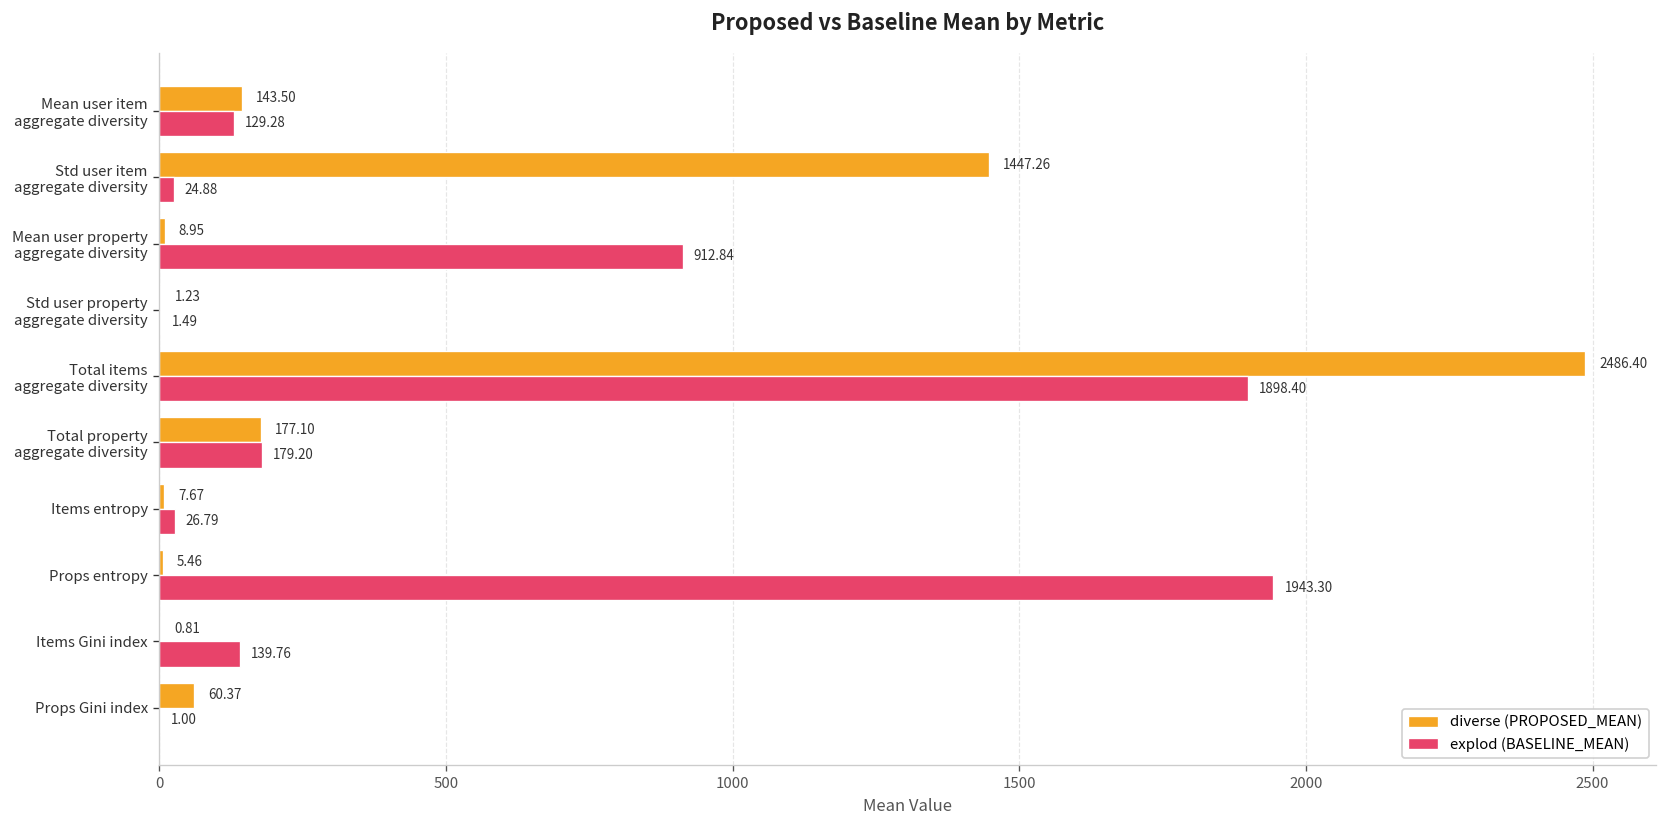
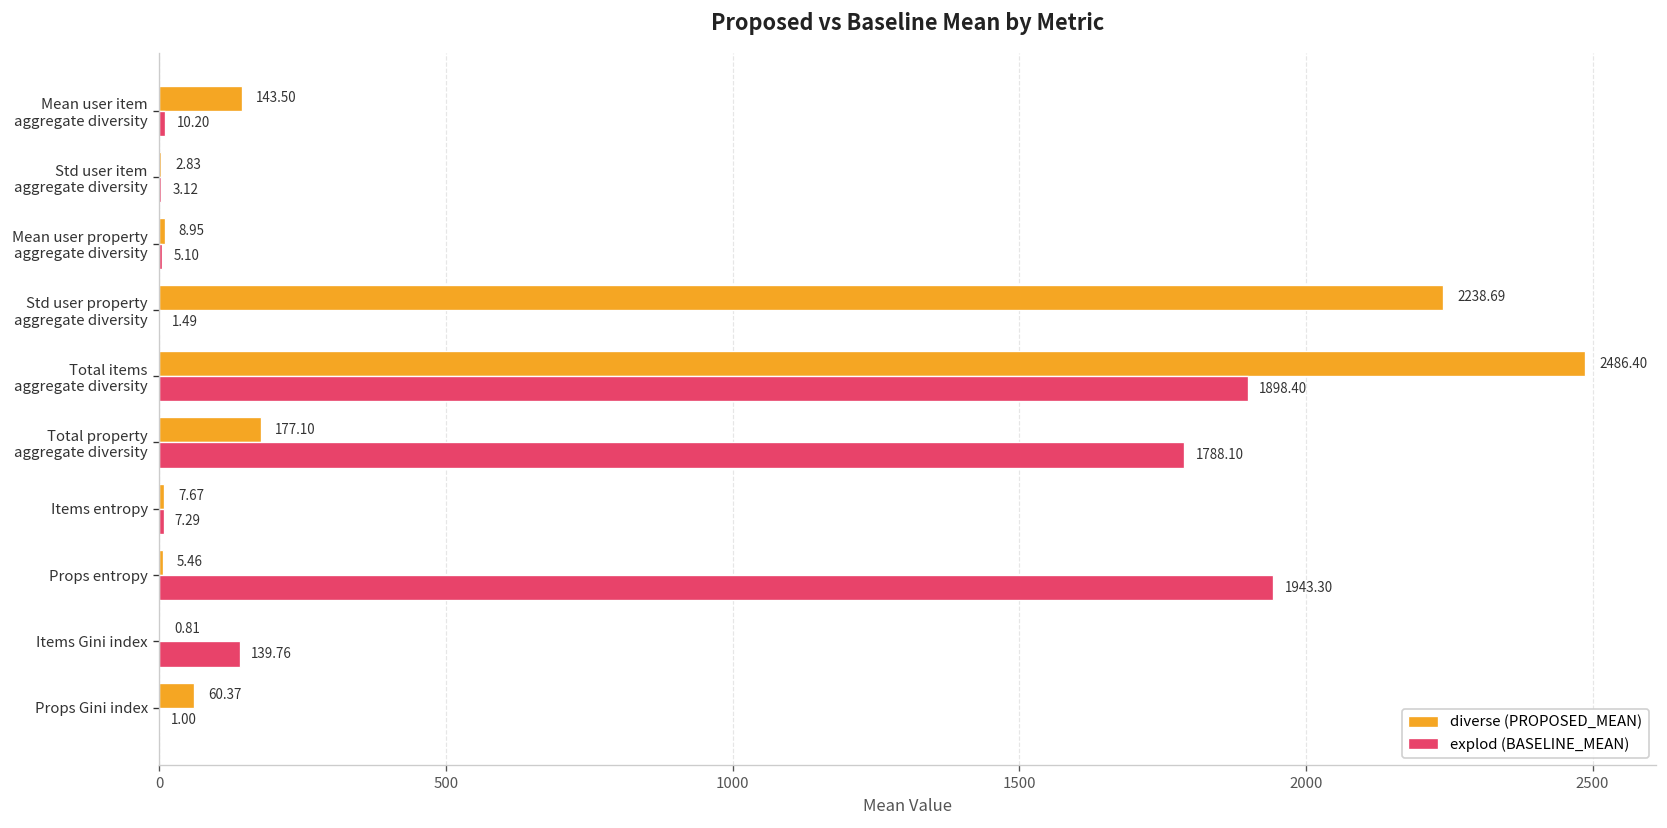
  {
    "diverse (PROPOSED_MEAN)": {
      "Mean user item aggregate diversity": 143.50,
-     "Std user item aggregate diversity": 1447.26,
+     "Std user item aggregate diversity": 2.83,
      "Mean user property aggregate diversity": 8.95,
-     "Std user property aggregate diversity": 1.23,
+     "Std user property aggregate diversity": 2238.69,
      "Total items aggregate diversity": 2486.40,
      "Total property aggregate diversity": 177.10,
      "Items entropy": 7.67,
      "Props entropy": 5.46,
      "Items Gini index": 0.81,
      "Props Gini index": 60.37
    },
    "explod (BASELINE_MEAN)": {
-     "Mean user item aggregate diversity": 129.28,
-     "Std user item aggregate diversity": 24.88,
-     "Mean user property aggregate diversity": 912.84,
+     "Mean user item aggregate diversity": 10.20,
+     "Std user item aggregate diversity": 3.12,
+     "Mean user property aggregate diversity": 5.10,
      "Std user property aggregate diversity": 1.49,
      "Total items aggregate diversity": 1898.40,
-     "Total property aggregate diversity": 179.20,
-     "Items entropy": 26.79,
+     "Total property aggregate diversity": 1788.10,
+     "Items entropy": 7.29,
      "Props entropy": 1943.30,
      "Items Gini index": 139.76,
      "Props Gini index": 1.00
    }
  }
